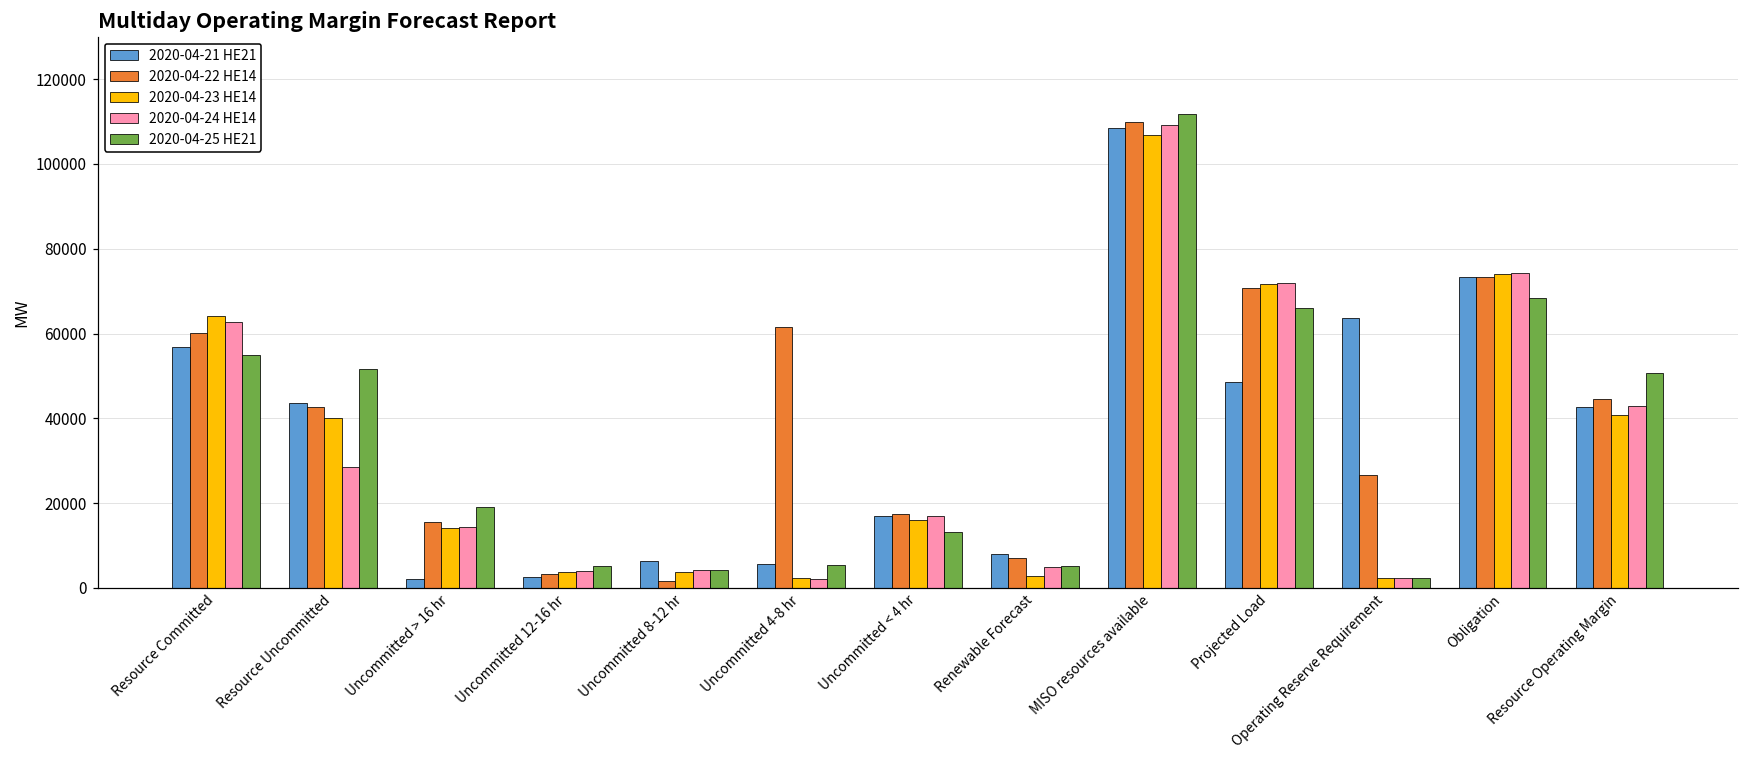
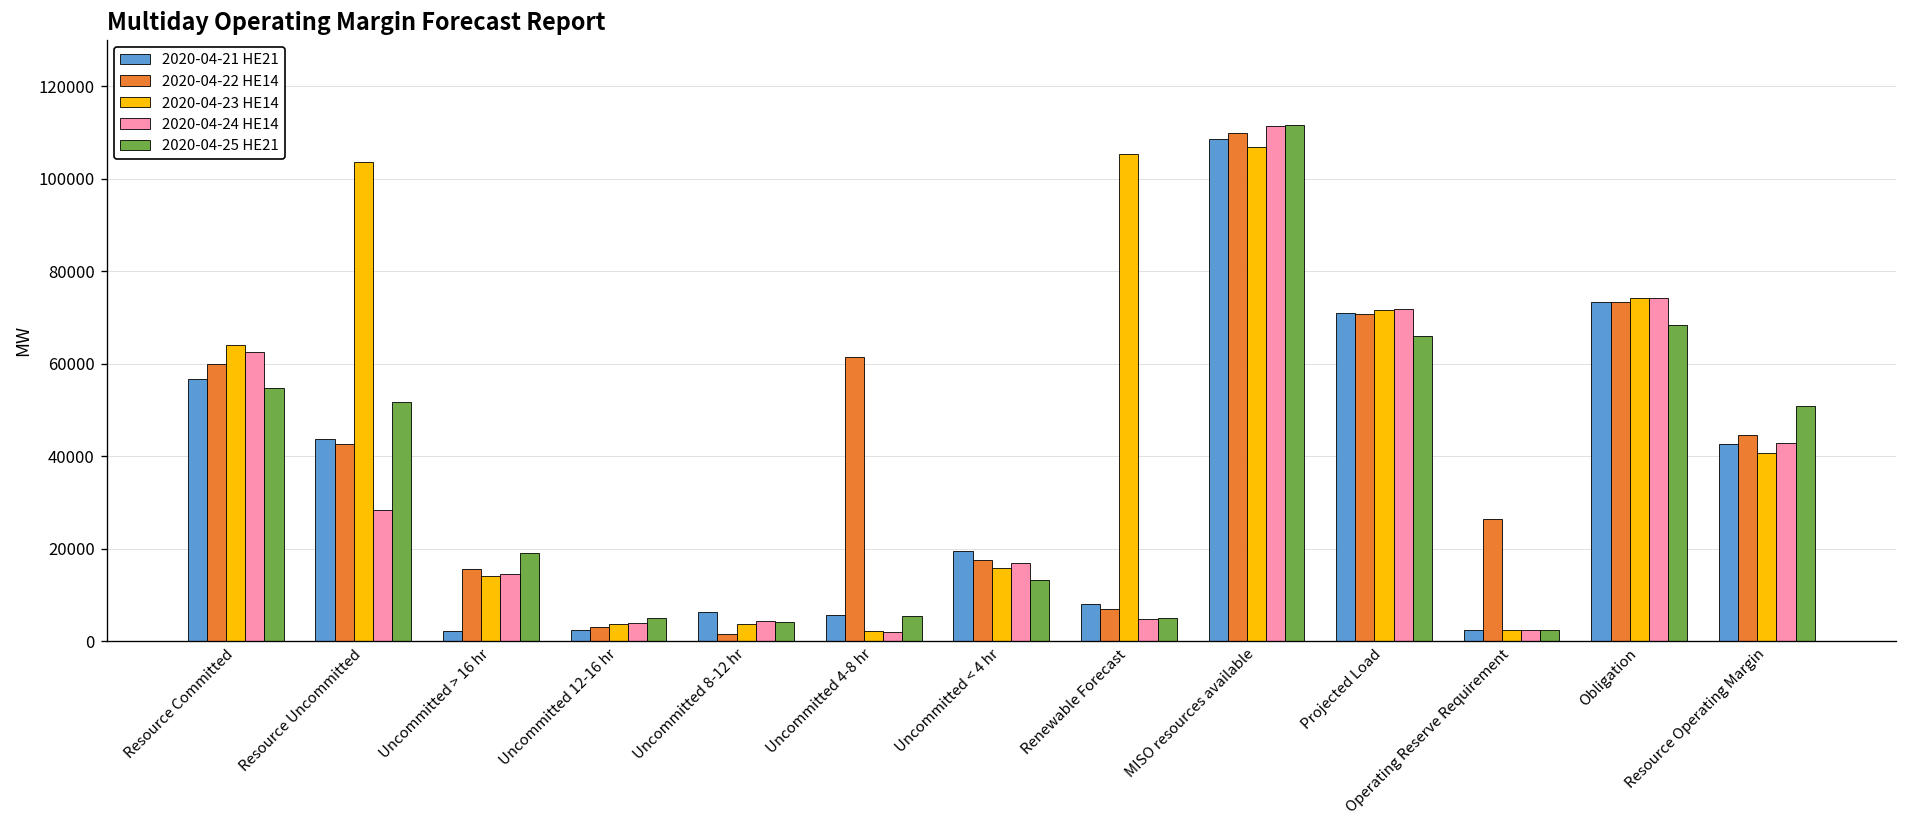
  {
    "2020-04-21 HE21": {
      "Resource Committed": 57000,
      "Resource Uncommitted": 44000,
      "Uncommitted > 16 hr": 2000,
      "Uncommitted 12-16 hr": 2000,
      "Uncommitted 8-12 hr": 6000,
      "Uncommitted 4-8 hr": 6000,
-     "Uncommitted < 4 hr": 17000,
+     "Uncommitted < 4 hr": 20000,
      "Renewable Forecast": 8000,
      "MISO resources available": 109000,
-     "Projected Load": 49000,
-     "Operating Reserve Requirement": 64000,
+     "Projected Load": 71000,
+     "Operating Reserve Requirement": 2000,
      "Obligation": 73000,
      "Resource Operating Margin": 43000
    },
    "2020-04-22 HE14": {
      "Resource Committed": 60000,
      "Resource Uncommitted": 43000,
      "Uncommitted > 16 hr": 16000,
      "Uncommitted 12-16 hr": 3000,
      "Uncommitted 8-12 hr": 2000,
      "Uncommitted 4-8 hr": 61000,
      "Uncommitted < 4 hr": 18000,
      "Renewable Forecast": 7000,
      "MISO resources available": 110000,
      "Projected Load": 71000,
      "Operating Reserve Requirement": 27000,
      "Obligation": 73000,
      "Resource Operating Margin": 45000
    },
    "2020-04-23 HE14": {
      "Resource Committed": 64000,
-     "Resource Uncommitted": 40000,
+     "Resource Uncommitted": 104000,
      "Uncommitted > 16 hr": 14000,
      "Uncommitted 12-16 hr": 4000,
      "Uncommitted 8-12 hr": 4000,
      "Uncommitted 4-8 hr": 2000,
      "Uncommitted < 4 hr": 16000,
-     "Renewable Forecast": 3000,
+     "Renewable Forecast": 105000,
      "MISO resources available": 107000,
      "Projected Load": 72000,
      "Operating Reserve Requirement": 2000,
      "Obligation": 74000,
      "Resource Operating Margin": 41000
    },
    "2020-04-24 HE14": {
      "Resource Committed": 63000,
      "Resource Uncommitted": 29000,
      "Uncommitted > 16 hr": 14000,
      "Uncommitted 12-16 hr": 4000,
      "Uncommitted 8-12 hr": 4000,
      "Uncommitted 4-8 hr": 2000,
      "Uncommitted < 4 hr": 17000,
      "Renewable Forecast": 5000,
-     "MISO resources available": 109000,
+     "MISO resources available": 111000,
      "Projected Load": 72000,
      "Operating Reserve Requirement": 2000,
      "Obligation": 74000,
      "Resource Operating Margin": 43000
    },
    "2020-04-25 HE21": {
      "Resource Committed": 55000,
      "Resource Uncommitted": 52000,
      "Uncommitted > 16 hr": 19000,
      "Uncommitted 12-16 hr": 5000,
      "Uncommitted 8-12 hr": 4000,
      "Uncommitted 4-8 hr": 5000,
      "Uncommitted < 4 hr": 13000,
      "Renewable Forecast": 5000,
      "MISO resources available": 112000,
      "Projected Load": 66000,
      "Operating Reserve Requirement": 2000,
      "Obligation": 68000,
      "Resource Operating Margin": 51000
    }
  }
